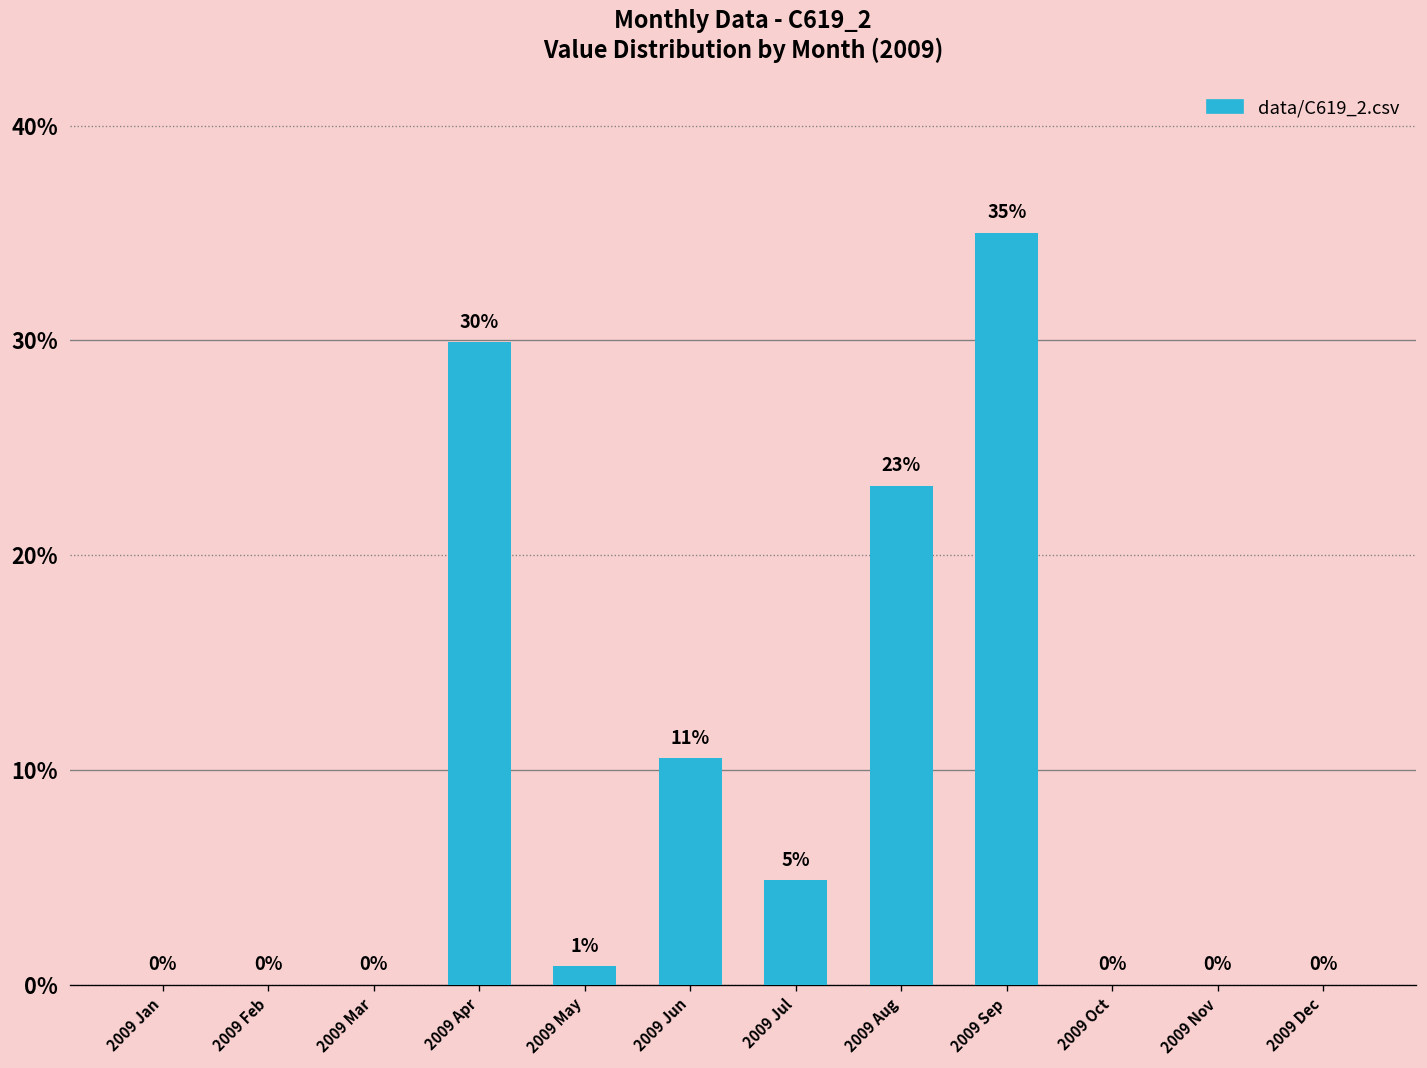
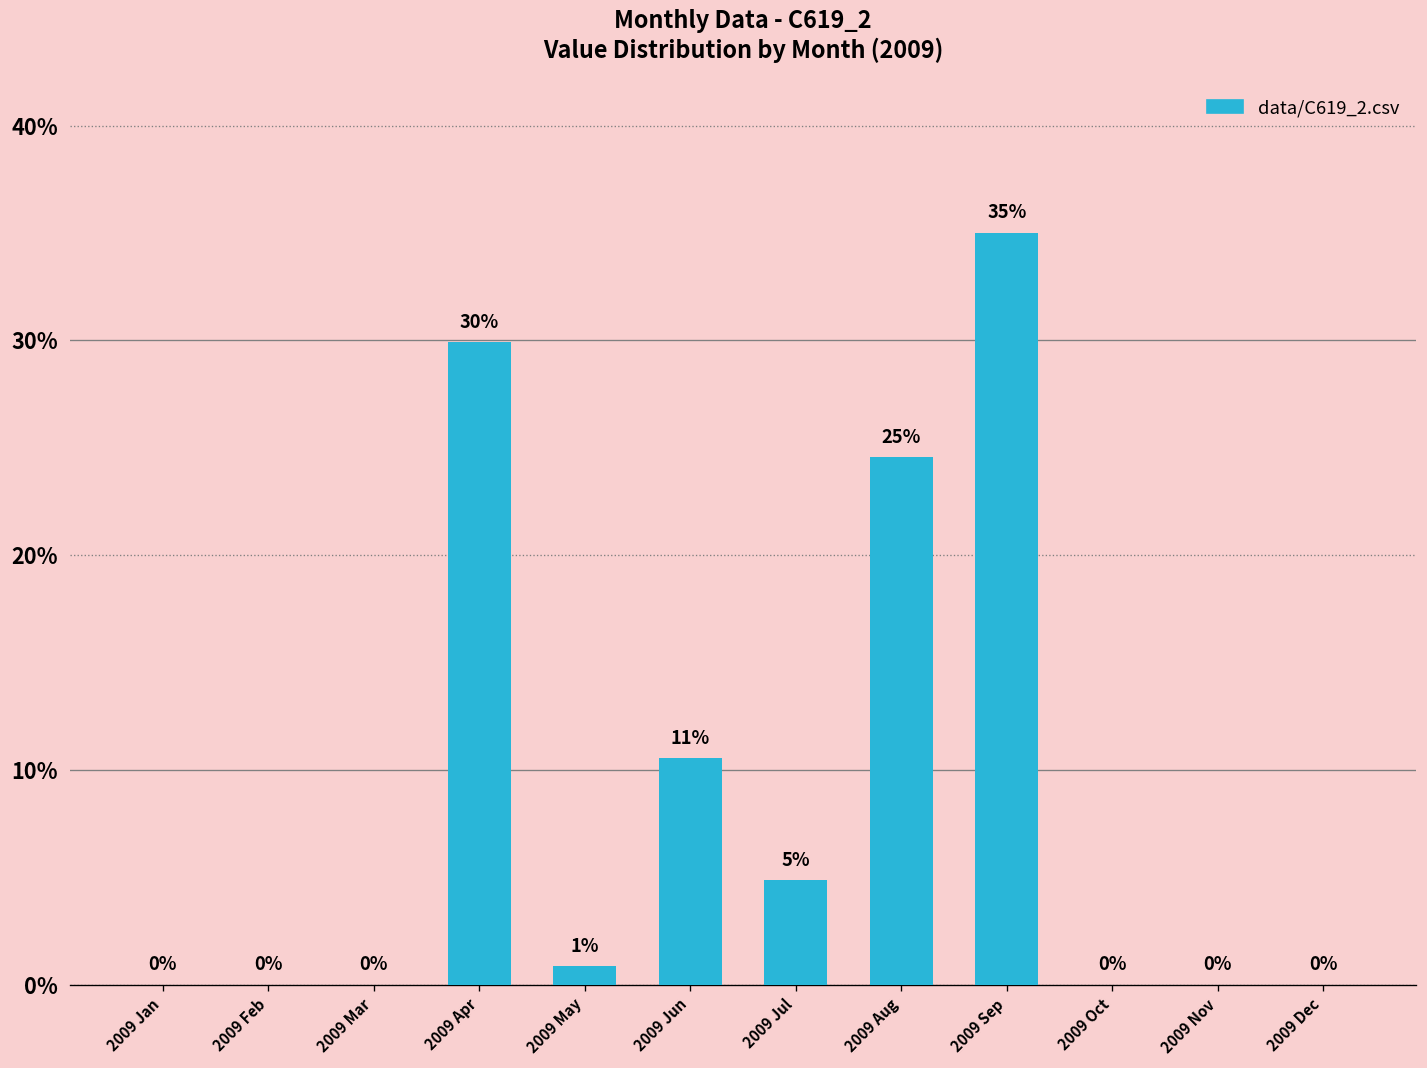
  {
    "2009 Jan": "0%",
    "2009 Feb": "0%",
    "2009 Mar": "0%",
    "2009 Apr": "30%",
    "2009 May": "1%",
    "2009 Jun": "11%",
    "2009 Jul": "5%",
-   "2009 Aug": "23%",
+   "2009 Aug": "25%",
    "2009 Sep": "35%",
    "2009 Oct": "0%",
    "2009 Nov": "0%",
    "2009 Dec": "0%"
  }
